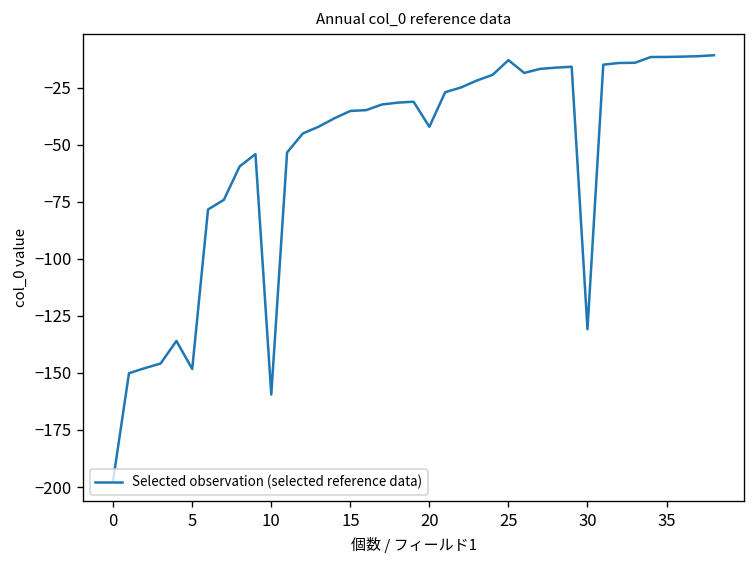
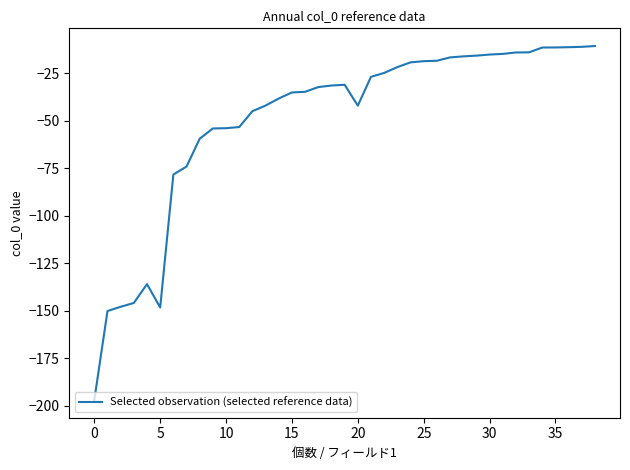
  {
    "5": -148,
-   "10": -159,
+   "10": -54,
    "15": -35,
    "20": -42,
-   "25": -13,
-   "30": -131,
+   "25": -19,
+   "30": -15,
    "35": -11
  }
